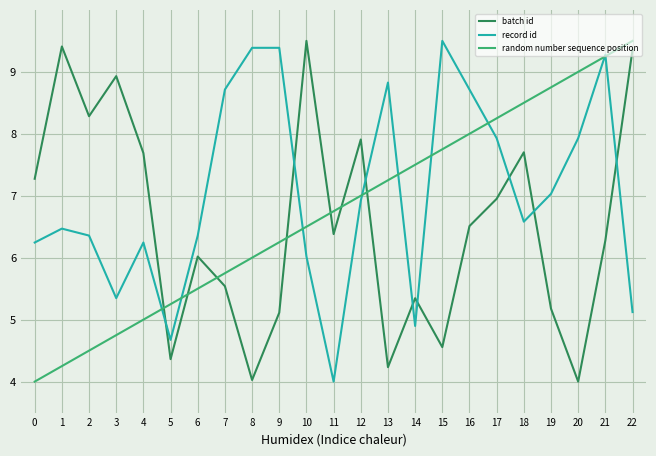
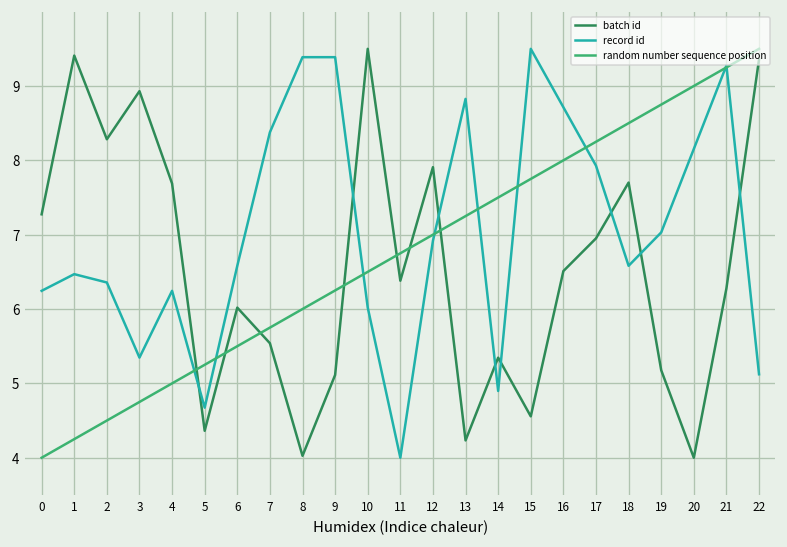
  {
    "record id": {
      "0": 6.2,
      "1": 6.5,
      "2": 6.4,
      "3": 5.3,
      "4": 6.2,
      "5": 4.7,
-     "6": 6.4,
-     "7": 8.7,
+     "6": 6.6,
+     "7": 8.4,
      "8": 9.4,
      "9": 9.4,
      "10": 6.0,
      "11": 4.0,
      "12": 6.9,
      "13": 8.8,
      "14": 4.9,
      "15": 9.5,
      "16": 8.7,
      "17": 7.9,
      "18": 6.6,
      "19": 7.0,
-     "20": 7.9,
+     "20": 8.2,
      "22": 5.1
    }
  }
